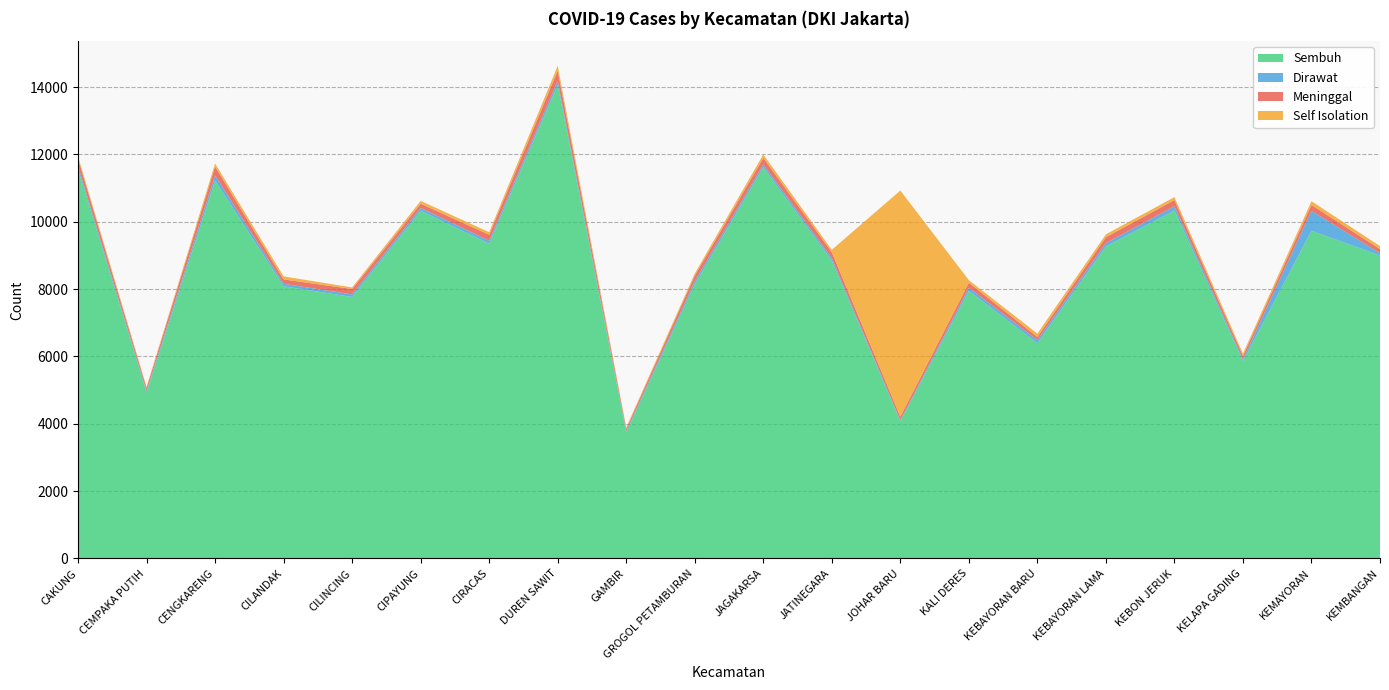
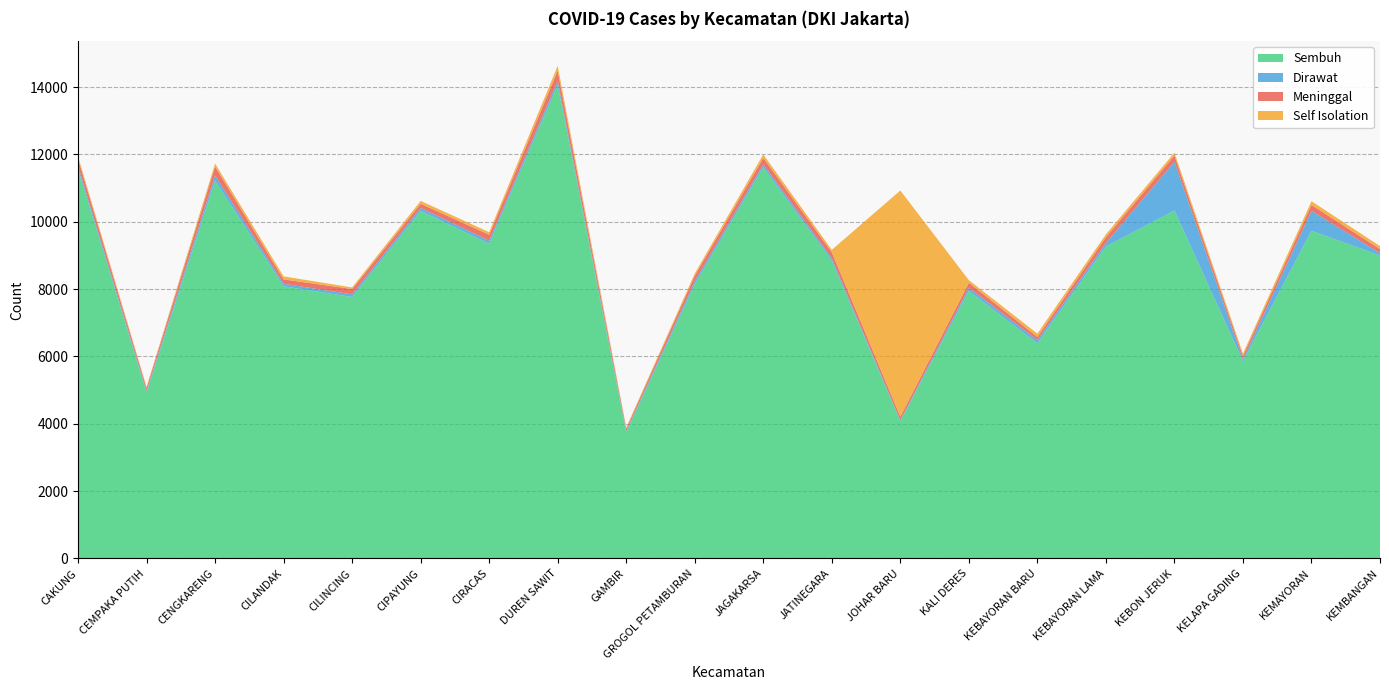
  {
    "Sembuh": {
      "CAKUNG": 11600,
      "CENGKARENG": 11200,
      "CILANDAK": 8100,
      "CILINCING": 7800,
      "CIPAYUNG": 10300,
      "CIRACAS": 9300,
      "DUREN SAWIT": 14100,
      "GROGOL PETAMBURAN": 8100,
      "JAGAKARSA": 11600,
      "KALI DERES": 7900,
      "KEBAYORAN BARU": 6400,
      "KEBAYORAN LAMA": 9300,
      "KEBON JERUK": 10300,
      "KEMAYORAN": 9700
    },
    "Dirawat": {
      "CAKUNG": 100,
      "CENGKARENG": 200,
      "CILANDAK": 100,
      "CILINCING": 100,
      "CIPAYUNG": 100,
      "CIRACAS": 100,
      "DUREN SAWIT": 100,
      "GROGOL PETAMBURAN": 100,
      "JAGAKARSA": 100,
      "KALI DERES": 100,
      "KEBAYORAN BARU": 100,
      "KEBAYORAN LAMA": 100,
-     "KEBON JERUK": 100,
+     "KEBON JERUK": 1400,
      "KEMAYORAN": 600
    },
    "Meninggal": {
      "CENGKARENG": 300,
      "CILANDAK": 100,
      "CIPAYUNG": 100,
      "CIRACAS": 200,
      "DUREN SAWIT": 300,
      "JAGAKARSA": 200,
      "JOHAR BARU": 100,
      "KALI DERES": 100,
      "KEBAYORAN BARU": 100,
      "KEBAYORAN LAMA": 200,
      "KEBON JERUK": 200,
      "KEMAYORAN": 200,
      "KEMBANGAN": 100
    },
    "Self Isolation": {
      "CENGKARENG": 100,
      "CILANDAK": 100,
      "CIPAYUNG": 100,
      "CIRACAS": 100,
      "DUREN SAWIT": 100,
      "JAGAKARSA": 100,
      "JOHAR BARU": 6700,
      "KALI DERES": 100,
      "KEBAYORAN BARU": 100,
      "KEBAYORAN LAMA": 100,
      "KEBON JERUK": 100,
      "KEMAYORAN": 100,
      "KEMBANGAN": 100
    }
  }
